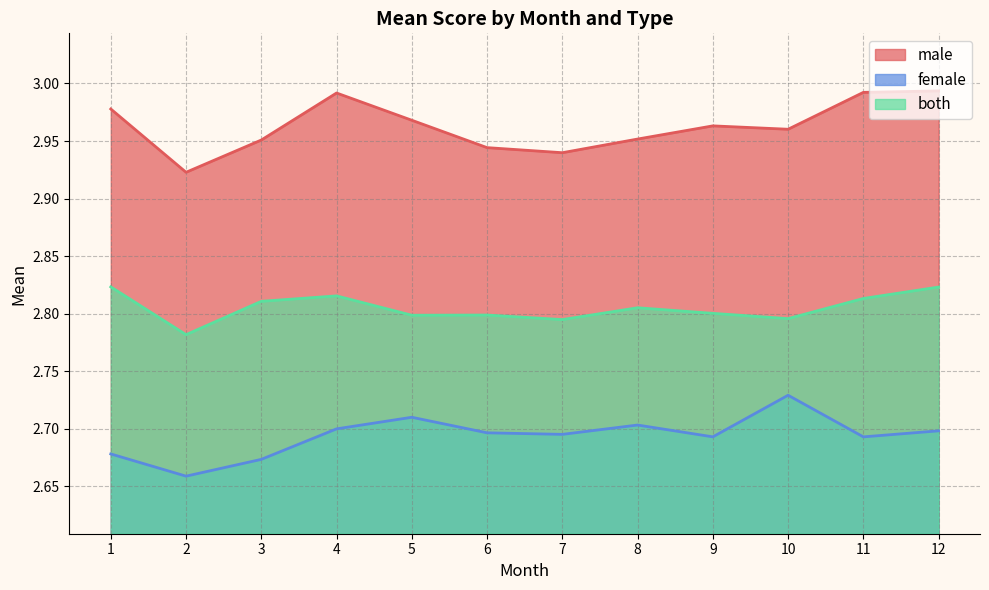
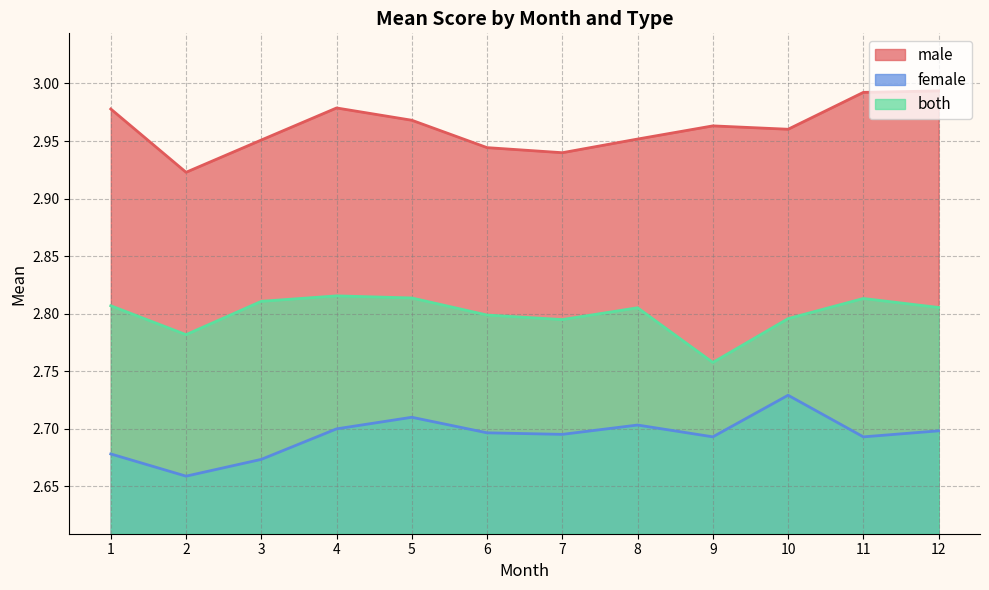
  {
    "male": {
      "1": 2.978,
      "2": 2.923,
      "3": 2.951,
-     "4": 2.992,
+     "4": 2.979,
      "5": 2.968,
      "6": 2.944,
      "7": 2.940,
      "8": 2.952,
      "9": 2.963,
      "10": 2.960,
      "11": 2.992
    },
    "female": {
      "1": 2.678,
      "2": 2.659,
      "3": 2.673,
      "4": 2.700,
      "5": 2.710,
      "6": 2.697,
      "7": 2.695,
      "8": 2.703,
      "9": 2.693,
      "10": 2.729,
      "11": 2.693,
      "12": 2.698
    },
    "both": {
-     "1": 2.823,
+     "1": 2.807,
      "2": 2.782,
      "3": 2.811,
      "4": 2.815,
-     "5": 2.799,
+     "5": 2.814,
      "6": 2.799,
      "7": 2.795,
      "8": 2.805,
-     "9": 2.800,
+     "9": 2.758,
      "10": 2.796,
      "11": 2.813,
-     "12": 2.823
+     "12": 2.805
    }
  }
